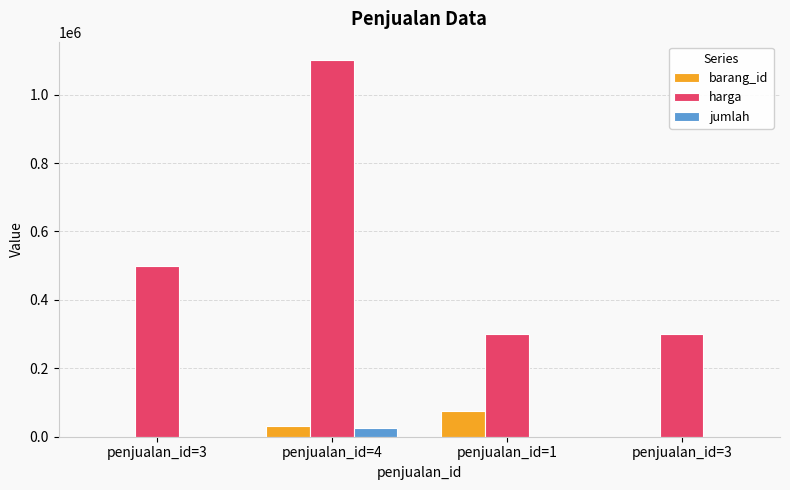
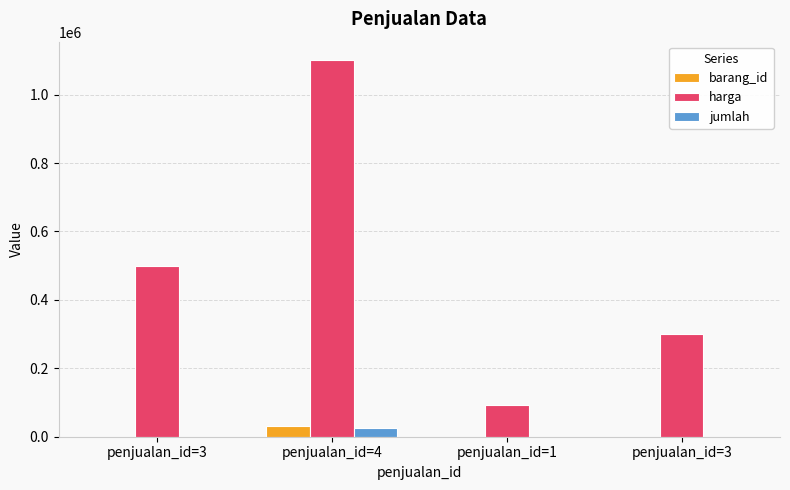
  {
    "barang_id": {
      "penjualan_id=4": 30000,
-     "penjualan_id=1": 70000
+     "penjualan_id=1": 0
    },
    "harga": {
      "penjualan_id=4": 1100000,
-     "penjualan_id=1": 300000
+     "penjualan_id=1": 90000
    },
    "jumlah": {
      "penjualan_id=4": 30000
    }
  }
